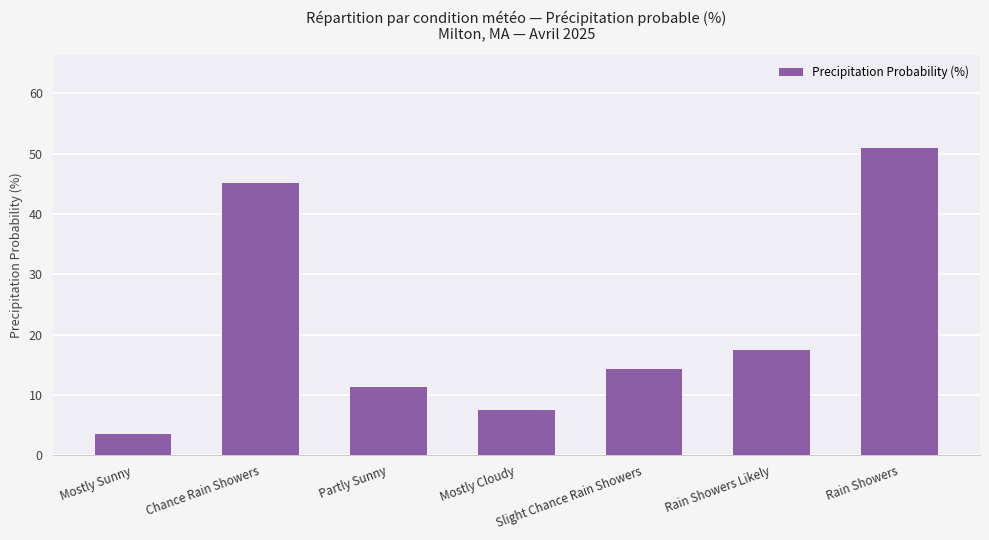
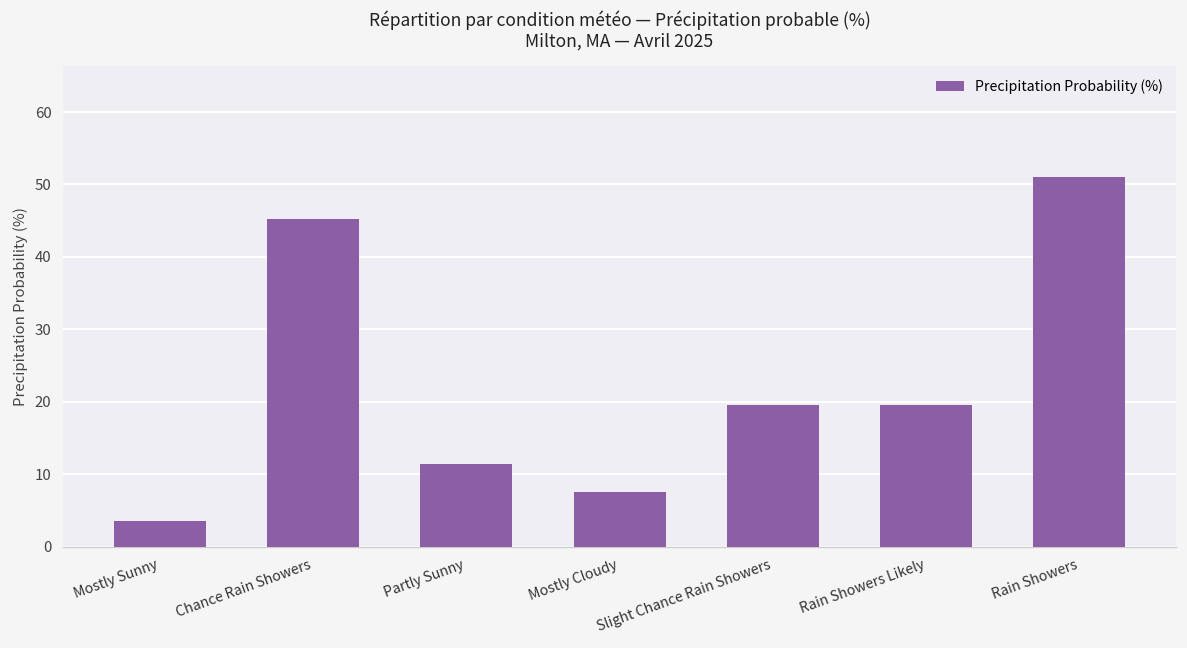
  {
    "Mostly Sunny": 4,
    "Chance Rain Showers": 45,
    "Partly Sunny": 11,
    "Mostly Cloudy": 8,
-   "Slight Chance Rain Showers": 14,
-   "Rain Showers Likely": 18,
+   "Slight Chance Rain Showers": 20,
+   "Rain Showers Likely": 20,
    "Rain Showers": 51
  }
